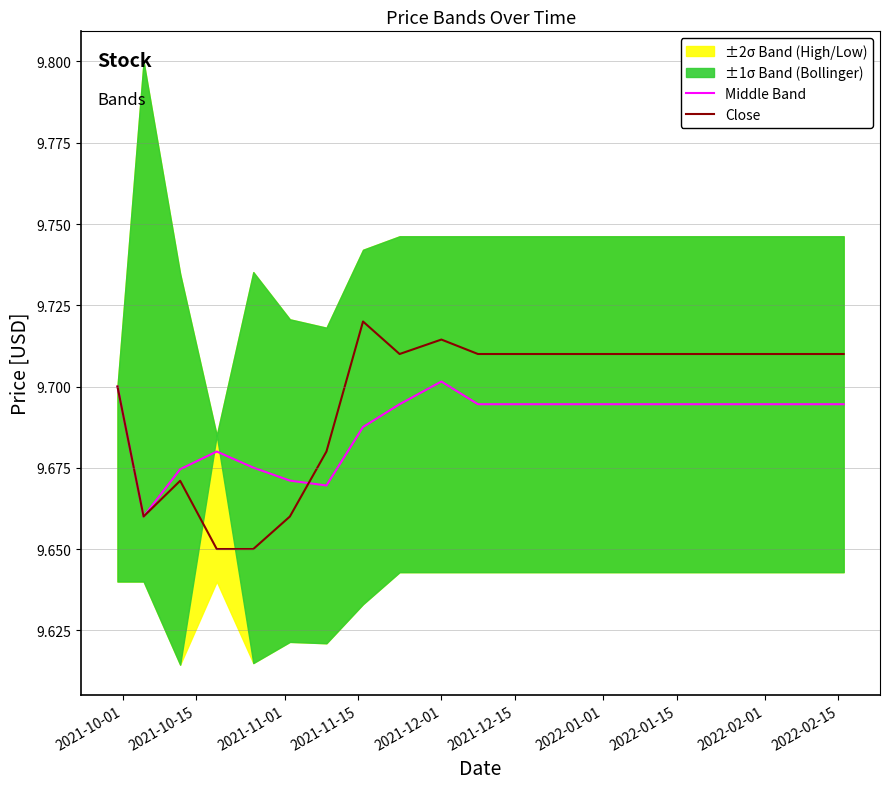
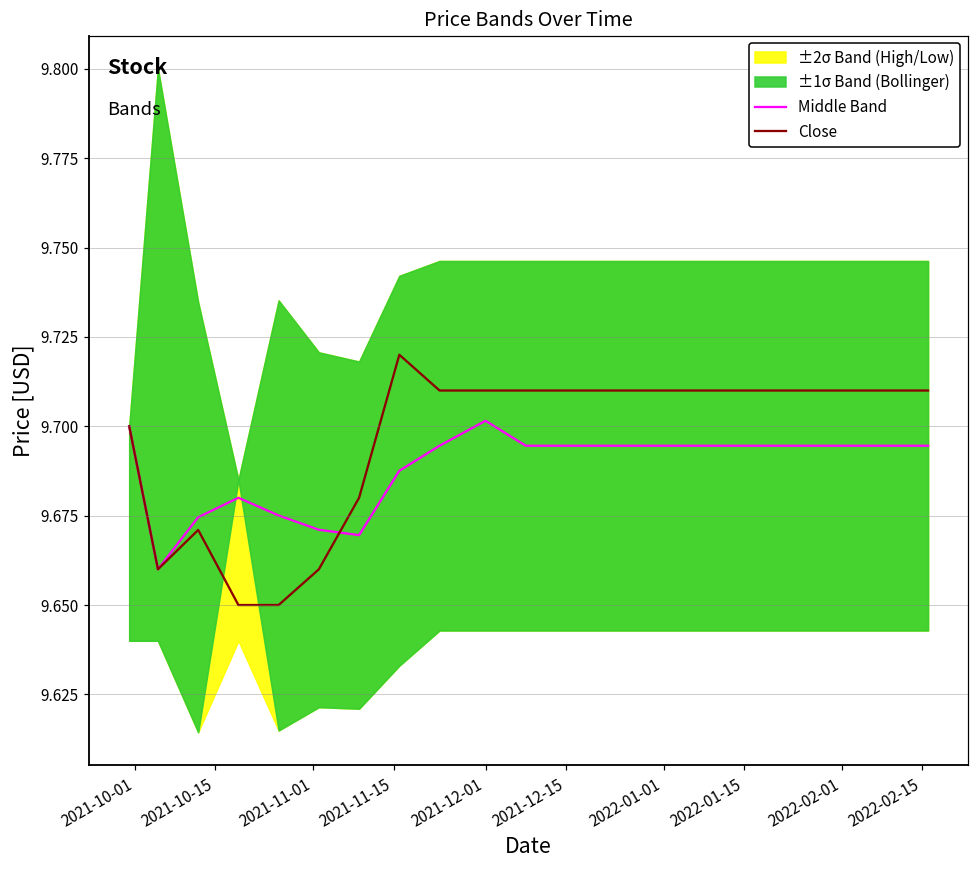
  {
    "Middle Band": {
      "2021-12-01": 9.702,
      "2021-12-15": 9.695
    },
    "Close": {
-     "2021-12-01": 9.714,
+     "2021-12-01": 9.710,
      "2021-12-15": 9.710
    }
  }
